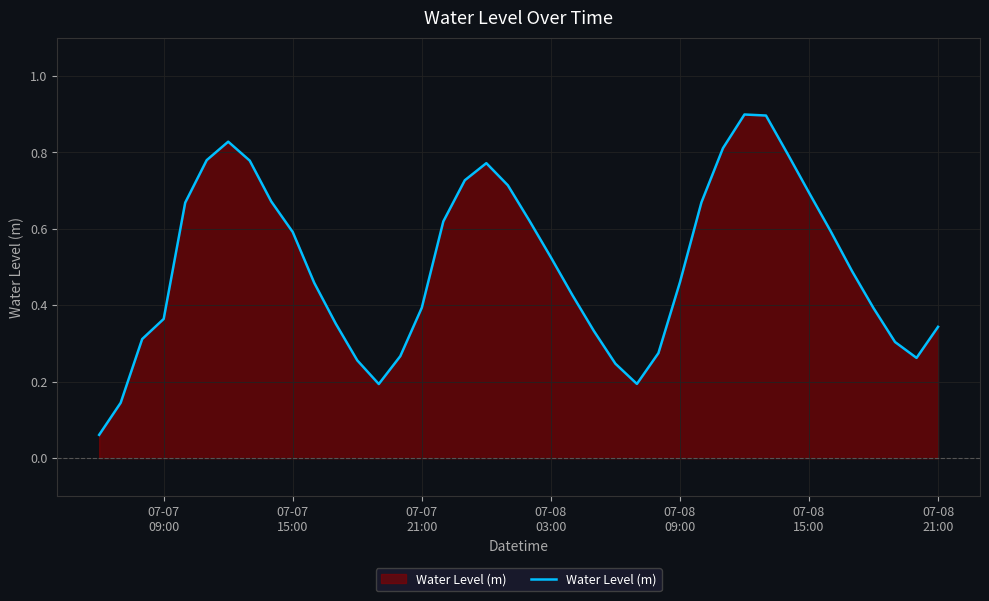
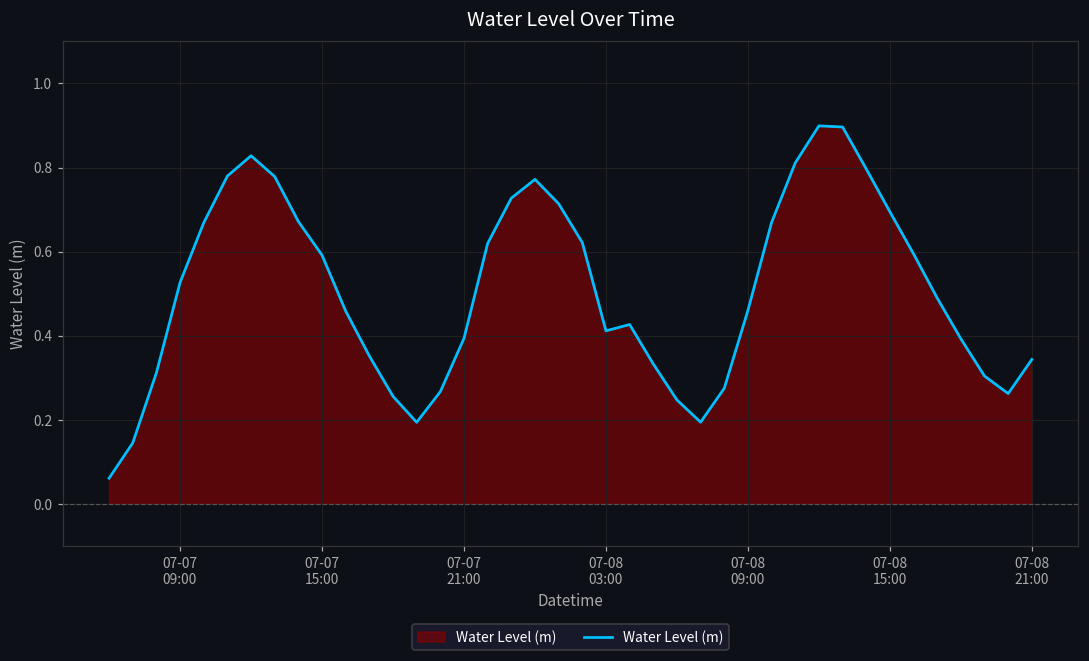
  {
-   "07-07 09:00": 0.36,
+   "07-07 09:00": 0.53,
    "07-07 15:00": 0.59,
    "07-07 21:00": 0.39,
-   "07-08 03:00": 0.53,
+   "07-08 03:00": 0.41,
    "07-08 09:00": 0.46,
    "07-08 15:00": 0.69,
    "07-08 21:00": 0.34
  }
